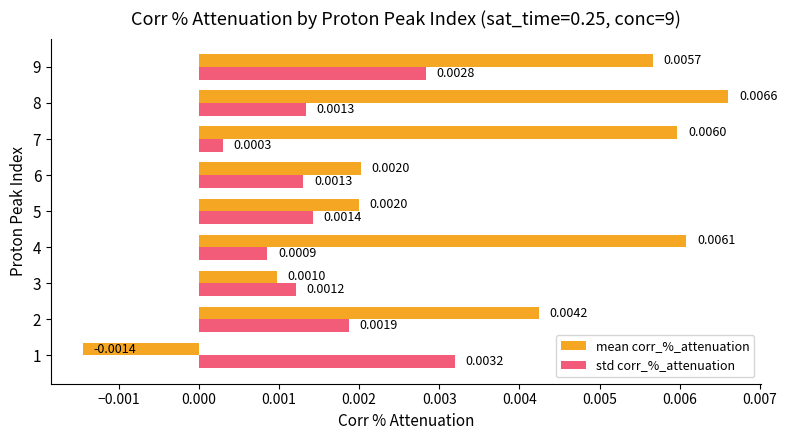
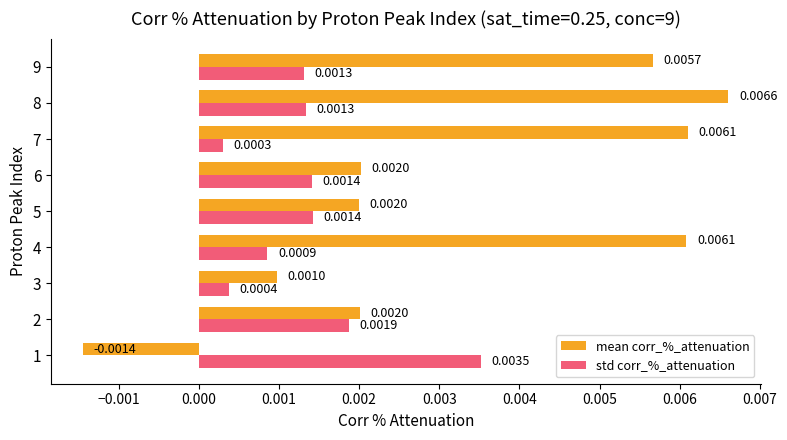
  {
    "mean corr_%_attenuation": {
      "9": 0.0057,
      "8": 0.0066,
-     "7": 0.0060,
+     "7": 0.0061,
      "6": 0.0020,
      "5": 0.0020,
      "4": 0.0061,
      "3": 0.0010,
-     "2": 0.0042,
+     "2": 0.0020,
      "1": -0.0014
    },
    "std corr_%_attenuation": {
-     "9": 0.0028,
+     "9": 0.0013,
      "8": 0.0013,
      "7": 0.0003,
-     "6": 0.0013,
+     "6": 0.0014,
      "5": 0.0014,
      "4": 0.0009,
-     "3": 0.0012,
+     "3": 0.0004,
      "2": 0.0019,
-     "1": 0.0032
+     "1": 0.0035
    }
  }
